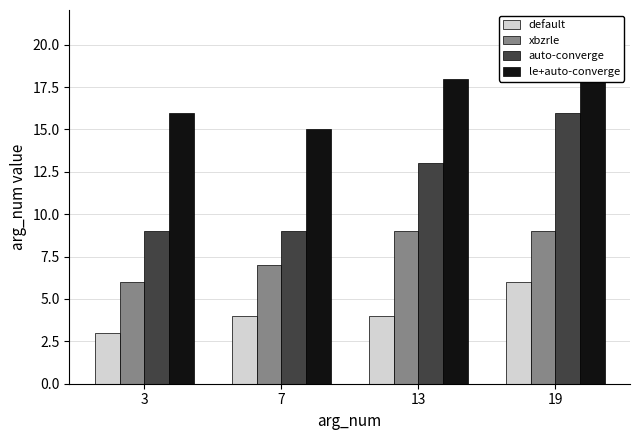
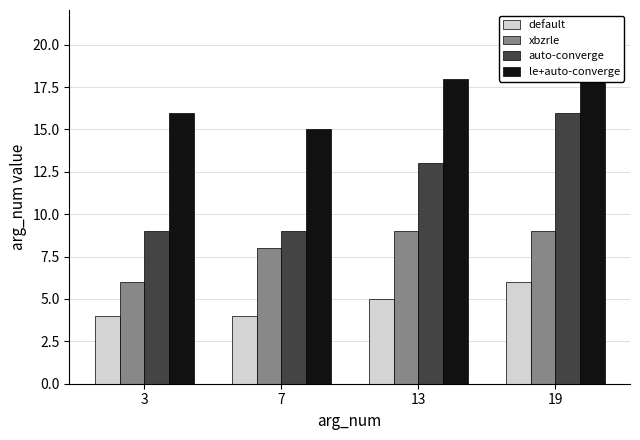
  {
    "default": {
-     "3": 3,
+     "3": 4,
      "7": 4,
-     "13": 4,
+     "13": 5,
      "19": 6
    },
    "xbzrle": {
      "3": 6,
-     "7": 7,
+     "7": 8,
      "13": 9,
      "19": 9
    },
    "auto-converge": {
      "3": 9,
      "7": 9,
      "13": 13,
      "19": 16
    },
    "le+auto-converge": {
      "3": 16,
      "7": 15,
      "13": 18
    }
  }
